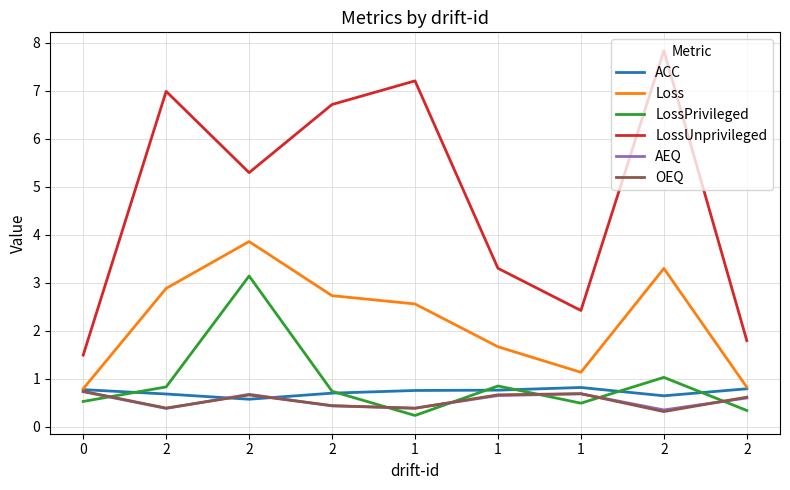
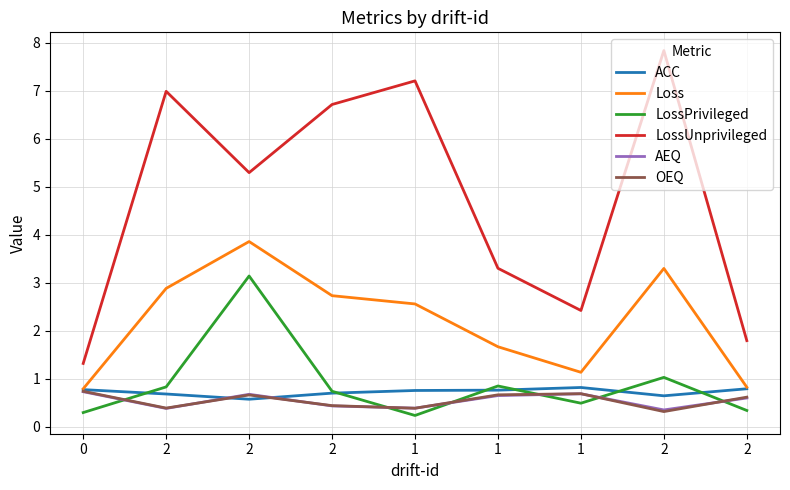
  {
    "LossPrivileged": {
-     "0": 0.5
+     "0": 0.3
    },
    "LossUnprivileged": {
-     "0": 1.5
+     "0": 1.3
    }
  }
